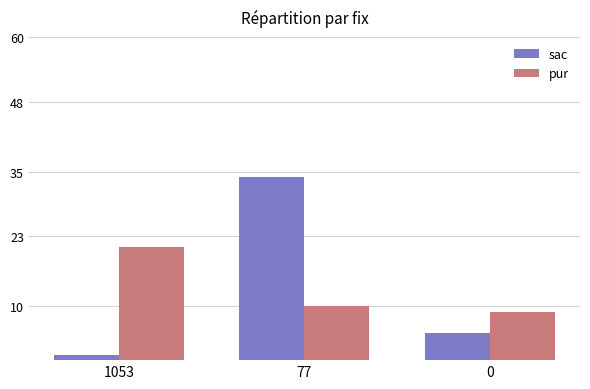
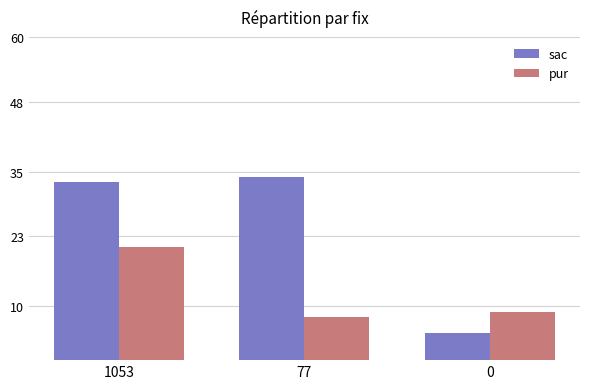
  {
    "sac": {
-     "1053": 1,
+     "1053": 33,
      "77": 34,
      "0": 5
    },
    "pur": {
      "1053": 21,
-     "77": 10,
+     "77": 8,
      "0": 9
    }
  }
